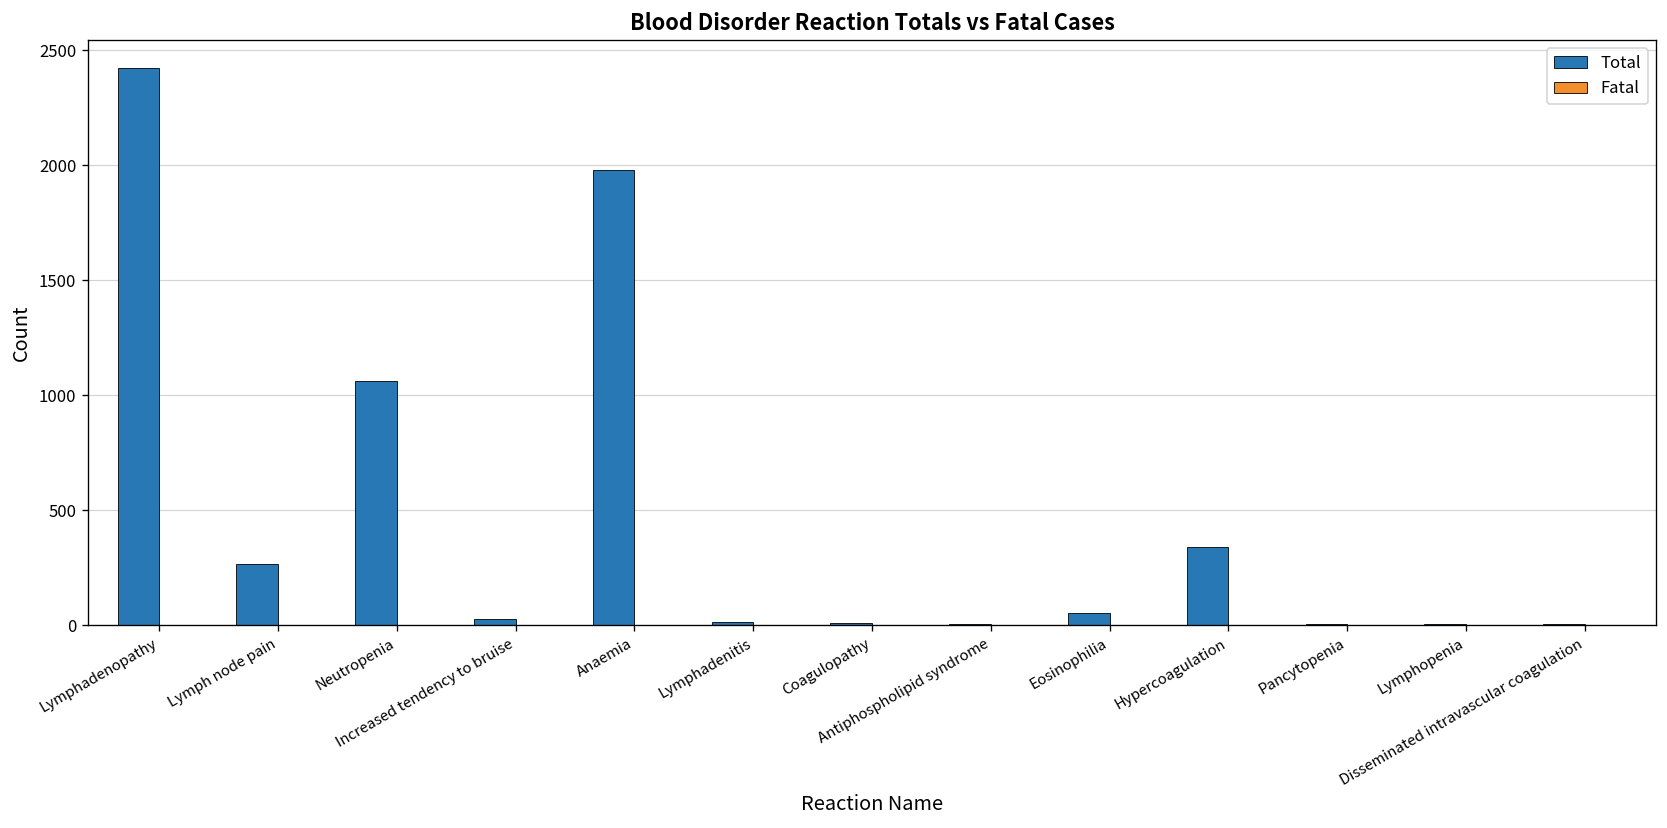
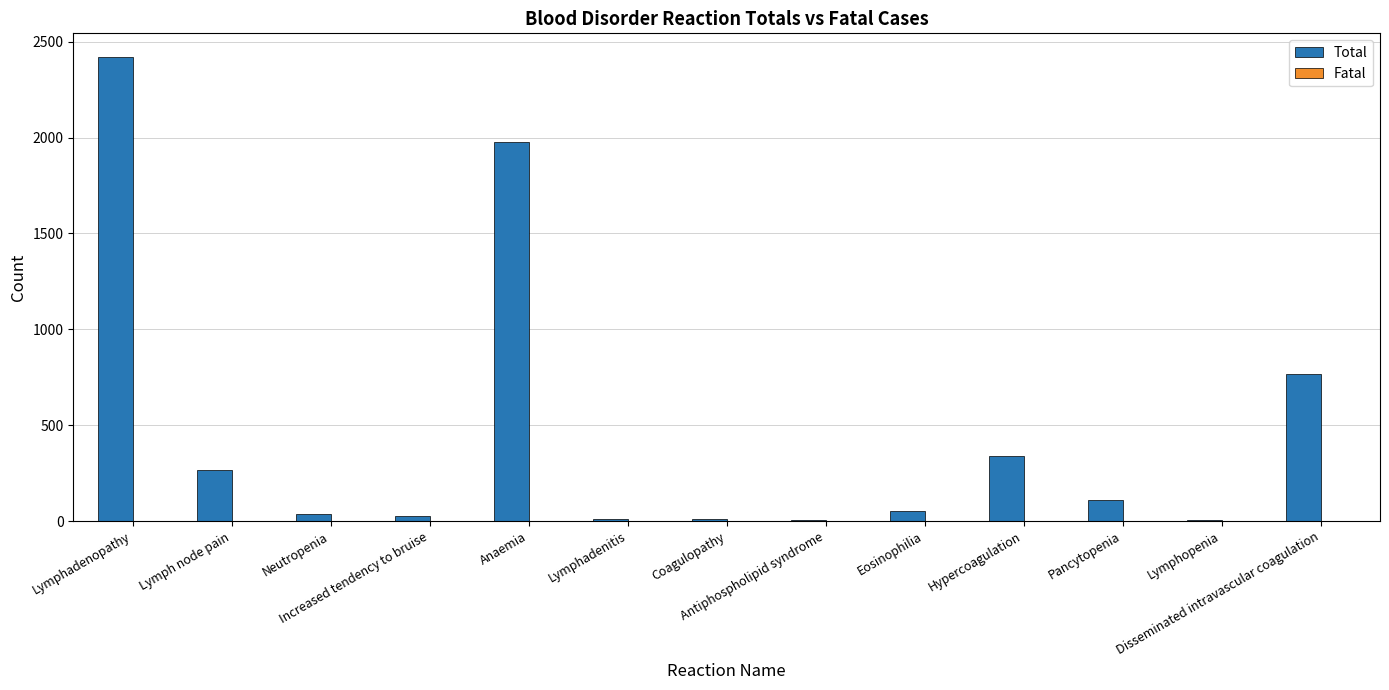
  {
    "Total": {
      "Lymphadenopathy": 2420,
      "Lymph node pain": 270,
-     "Neutropenia": 1060,
+     "Neutropenia": 40,
      "Increased tendency to bruise": 30,
      "Anaemia": 1980,
      "Eosinophilia": 50,
      "Hypercoagulation": 340,
-     "Pancytopenia": 10,
-     "Disseminated intravascular coagulation": 10
+     "Pancytopenia": 110,
+     "Disseminated intravascular coagulation": 770
    },
    "Fatal": {
      "Lymphadenopathy": 0,
      "Lymph node pain": 0,
      "Neutropenia": 0,
      "Increased tendency to bruise": 0,
      "Anaemia": 0,
      "Lymphadenitis": 0,
      "Coagulopathy": 0,
      "Antiphospholipid syndrome": 0,
      "Eosinophilia": 0,
      "Hypercoagulation": 0,
      "Pancytopenia": 0,
      "Lymphopenia": 0,
      "Disseminated intravascular coagulation": 0
    }
  }
